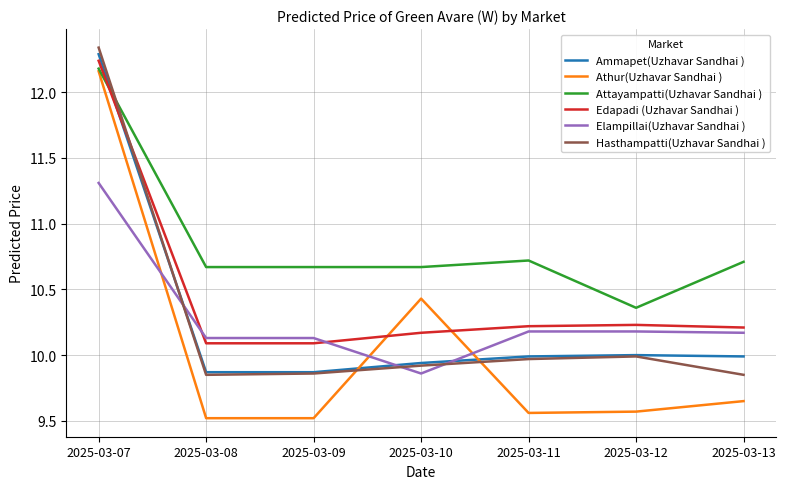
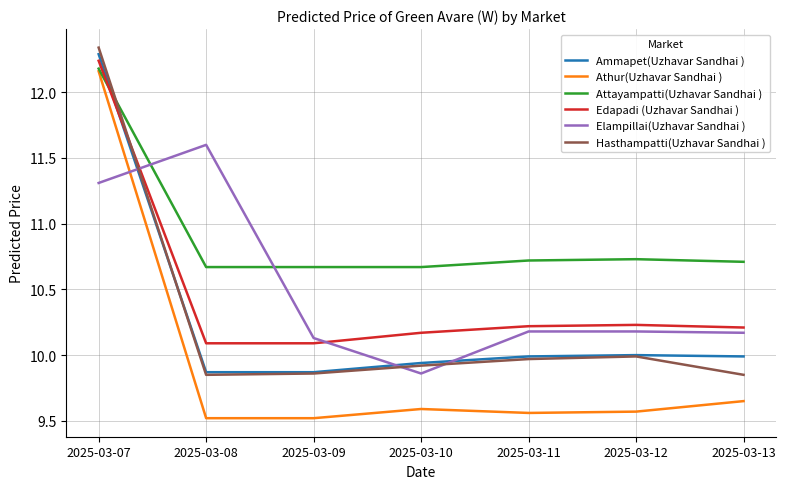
  {
    "Ammapet(Uzhavar Sandhai )": {
      "2025-03-07": 12.29,
      "2025-03-08": 9.87,
      "2025-03-10": 9.94,
      "2025-03-11": 9.99,
      "2025-03-13": 9.99
    },
    "Athur(Uzhavar Sandhai )": {
      "2025-03-07": 12.16,
      "2025-03-08": 9.52,
      "2025-03-09": 9.52,
-     "2025-03-10": 10.43,
+     "2025-03-10": 9.59,
      "2025-03-11": 9.56,
      "2025-03-12": 9.57,
      "2025-03-13": 9.65
    },
    "Attayampatti(Uzhavar Sandhai )": {
      "2025-03-07": 12.18,
      "2025-03-08": 10.67,
      "2025-03-09": 10.67,
      "2025-03-10": 10.67,
      "2025-03-11": 10.72,
-     "2025-03-12": 10.36,
+     "2025-03-12": 10.73,
      "2025-03-13": 10.71
    },
    "Edapadi (Uzhavar Sandhai )": {
      "2025-03-07": 12.24,
      "2025-03-08": 10.09,
      "2025-03-09": 10.09,
      "2025-03-10": 10.17,
      "2025-03-11": 10.22,
      "2025-03-12": 10.23,
      "2025-03-13": 10.21
    },
    "Elampillai(Uzhavar Sandhai )": {
      "2025-03-07": 11.31,
-     "2025-03-08": 10.13,
+     "2025-03-08": 11.60,
      "2025-03-09": 10.13,
      "2025-03-10": 9.86,
      "2025-03-11": 10.18,
      "2025-03-12": 10.18,
      "2025-03-13": 10.17
    },
    "Hasthampatti(Uzhavar Sandhai )": {
      "2025-03-07": 12.34,
      "2025-03-08": 9.85,
      "2025-03-10": 9.92,
      "2025-03-11": 9.97,
      "2025-03-13": 9.85
    }
  }
